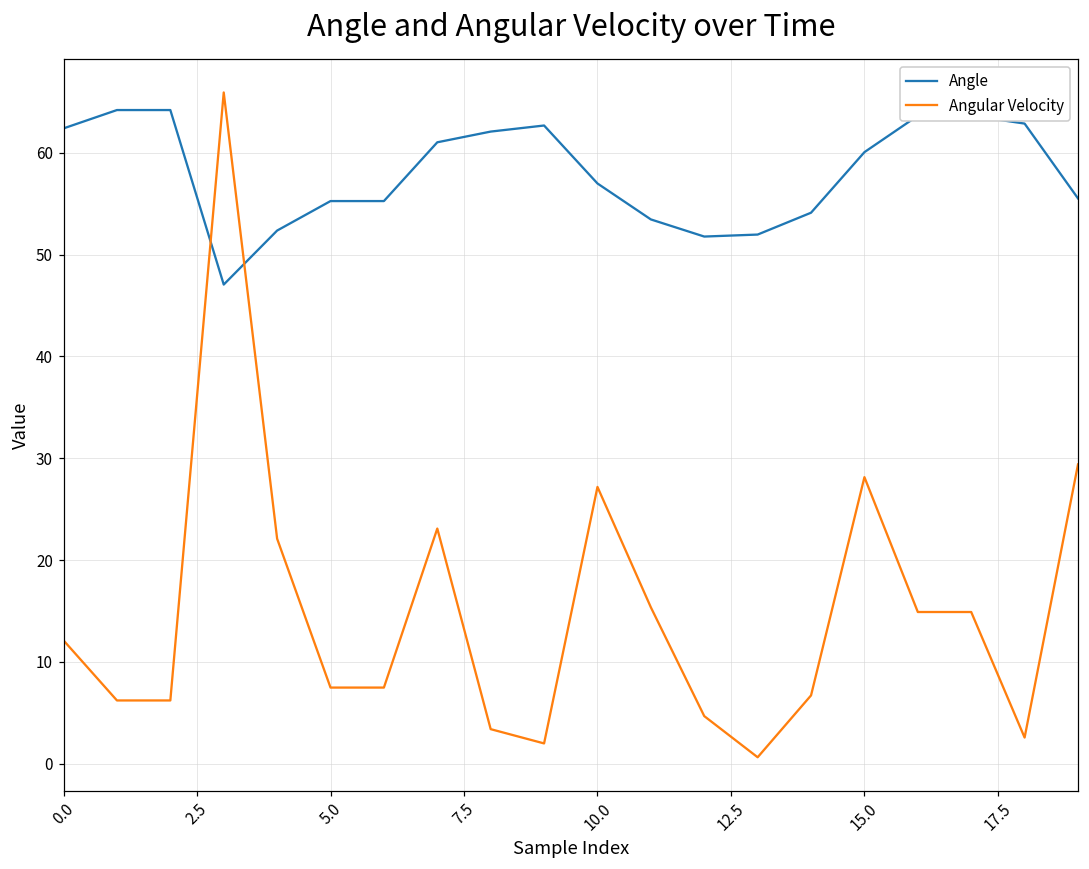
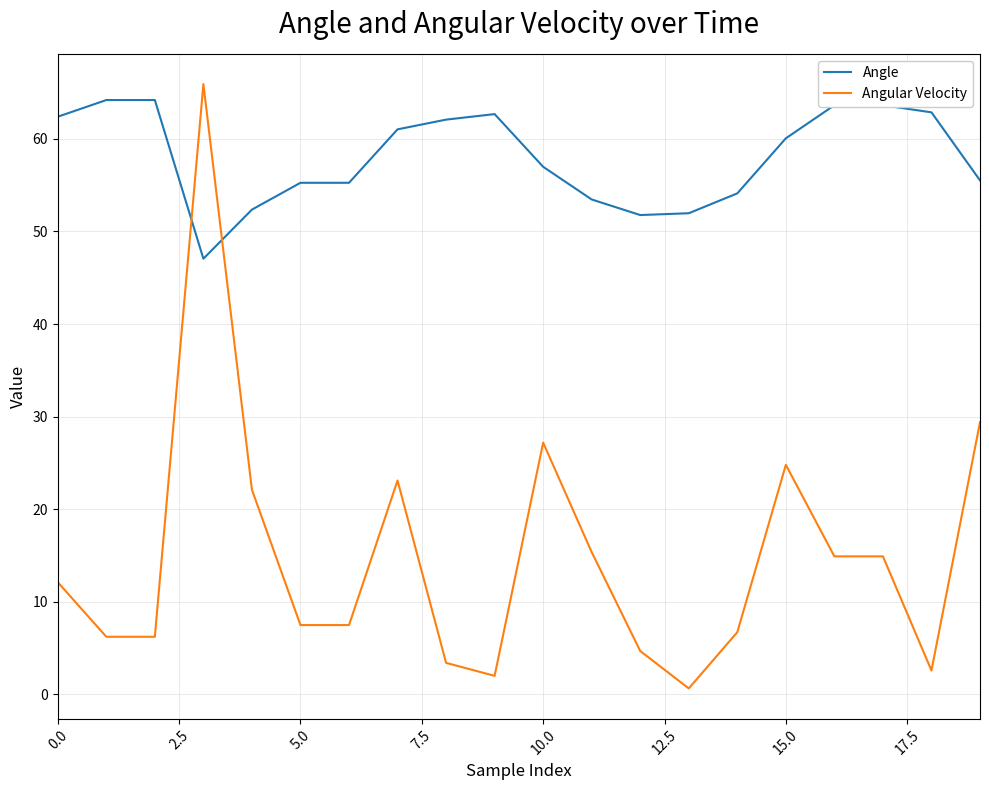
  {
    "Angle": {
      "0.0": 62,
      "5.0": 55,
      "10.0": 57,
      "15.0": 60
    },
    "Angular Velocity": {
      "0.0": 12,
      "5.0": 7,
      "10.0": 27,
-     "15.0": 28
+     "15.0": 25
    }
  }
